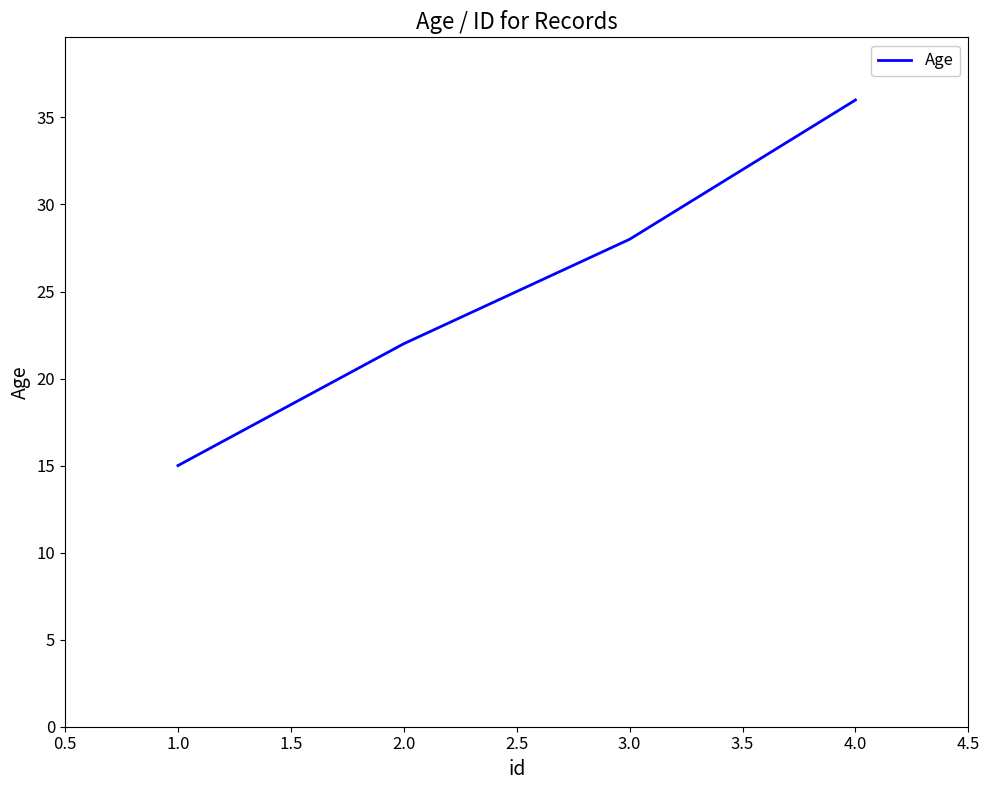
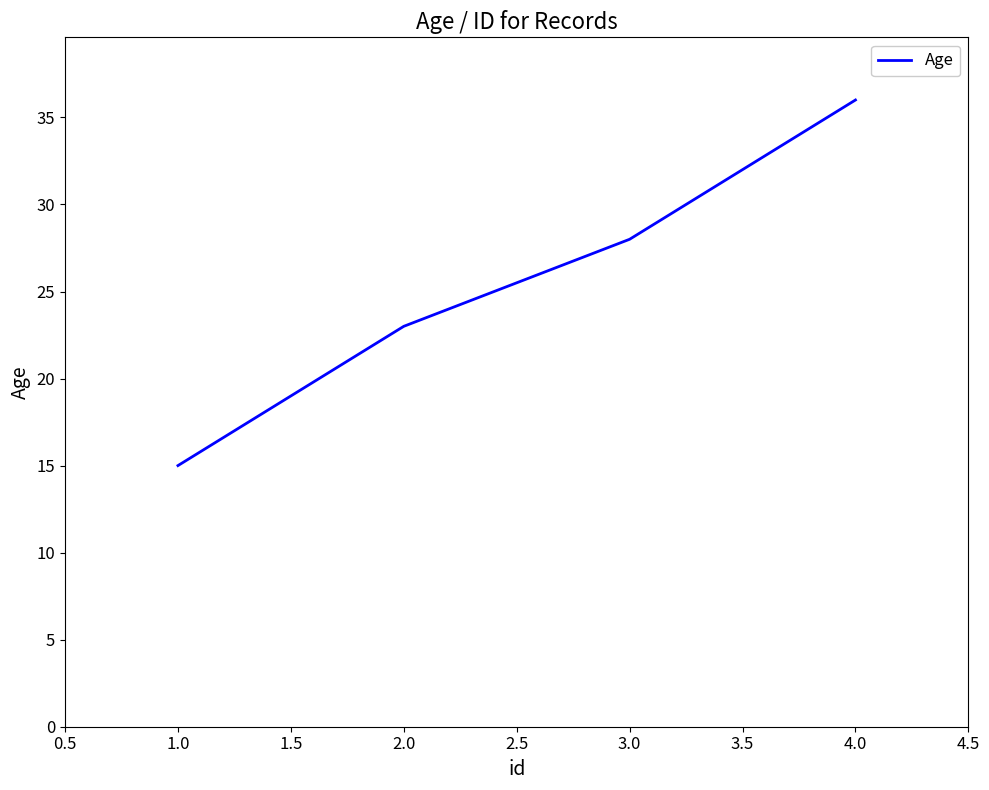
  {
    "1.0": 15,
-   "2.0": 22,
+   "2.0": 23,
    "3.0": 28,
    "4.0": 36
  }
